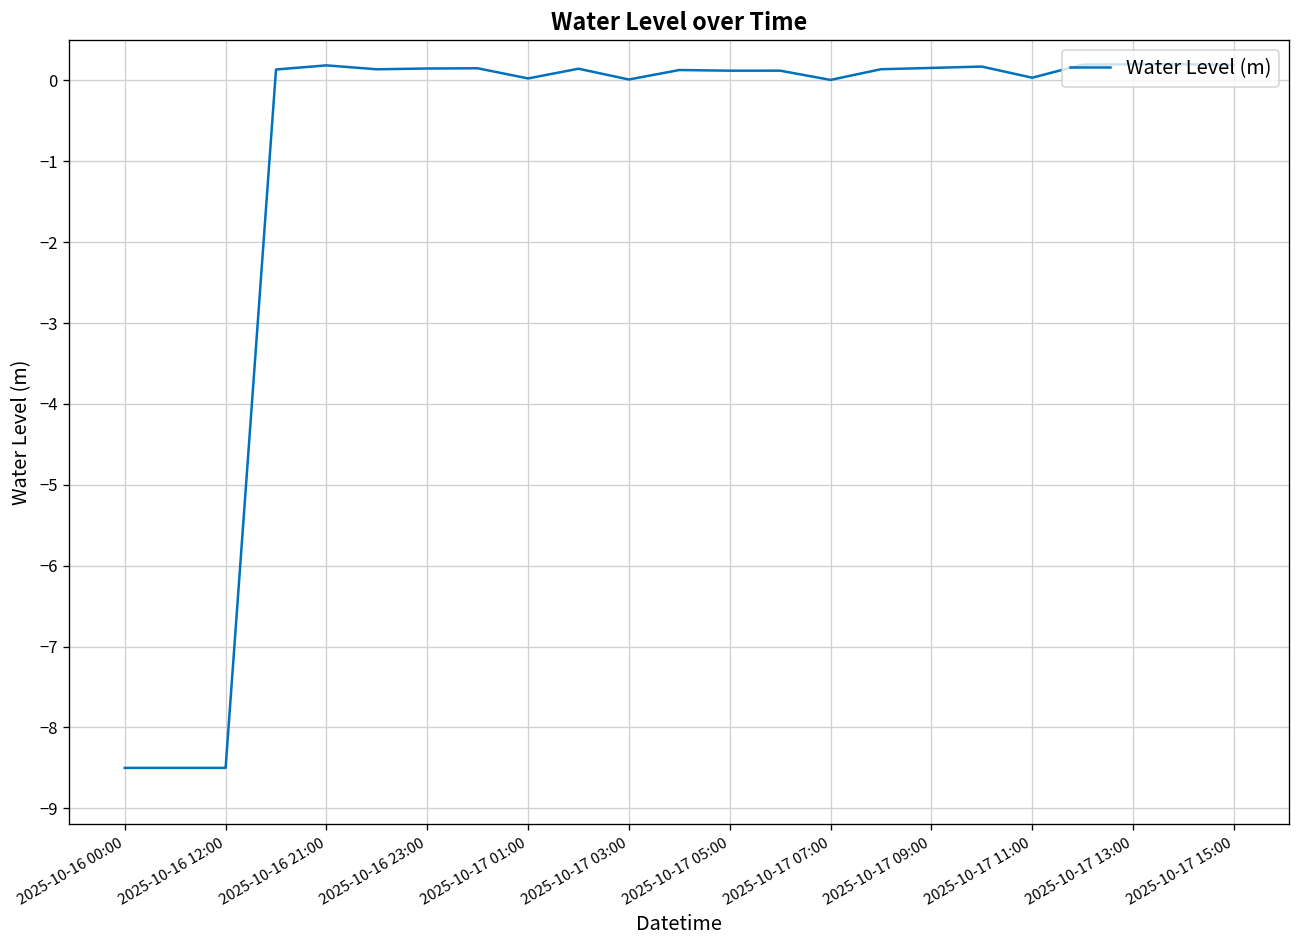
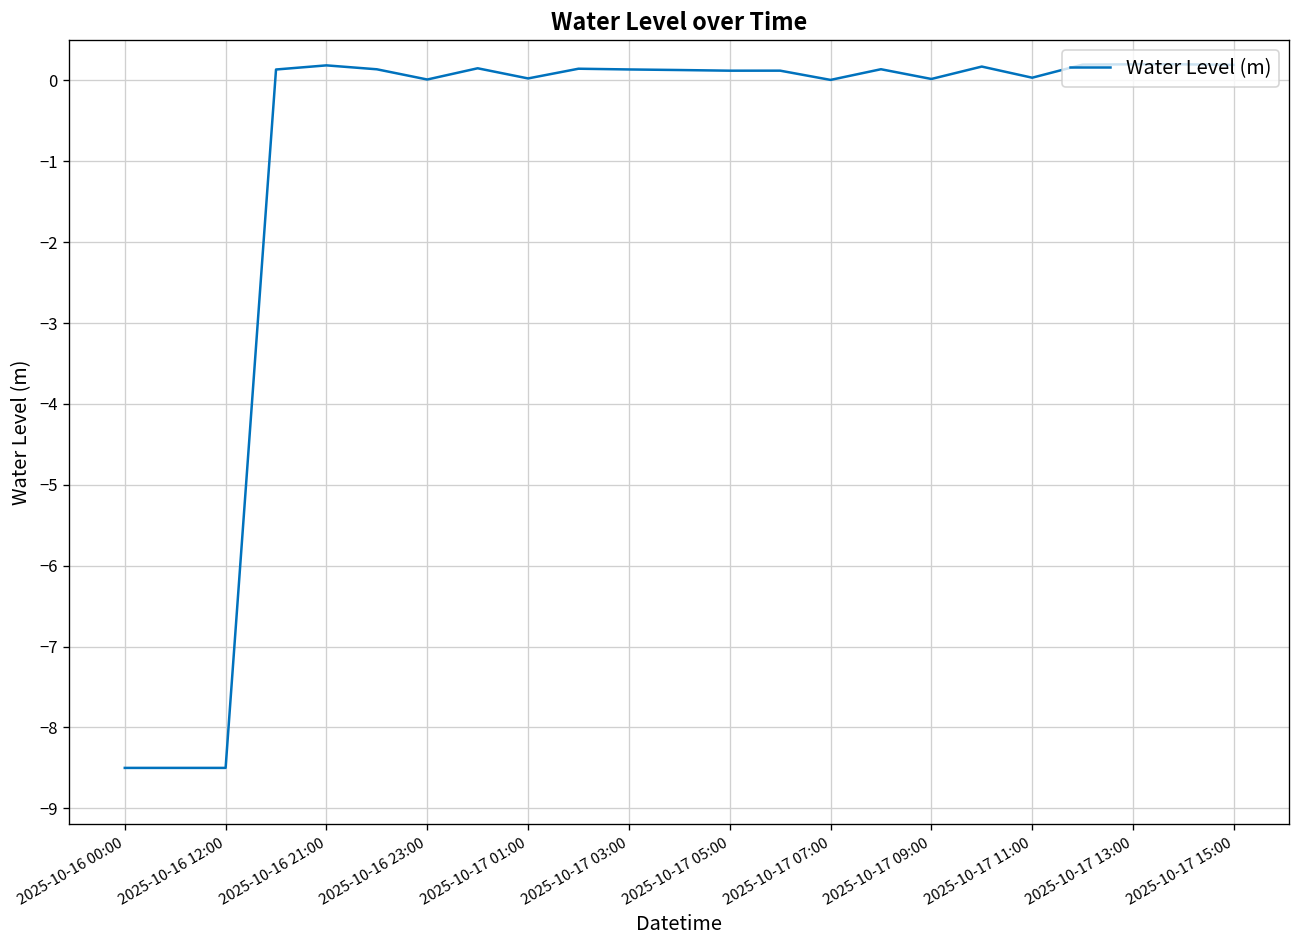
  {
    "2025-10-16 00:00": -8.5,
    "2025-10-16 12:00": -8.5,
    "2025-10-16 21:00": 0.2,
-   "2025-10-16 23:00": 0.1,
+   "2025-10-16 23:00": 0.0,
    "2025-10-17 01:00": 0.0,
-   "2025-10-17 03:00": 0.0,
+   "2025-10-17 03:00": 0.1,
    "2025-10-17 05:00": 0.1,
    "2025-10-17 07:00": 0.0,
-   "2025-10-17 09:00": 0.2,
+   "2025-10-17 09:00": 0.0,
    "2025-10-17 11:00": 0.0
  }
